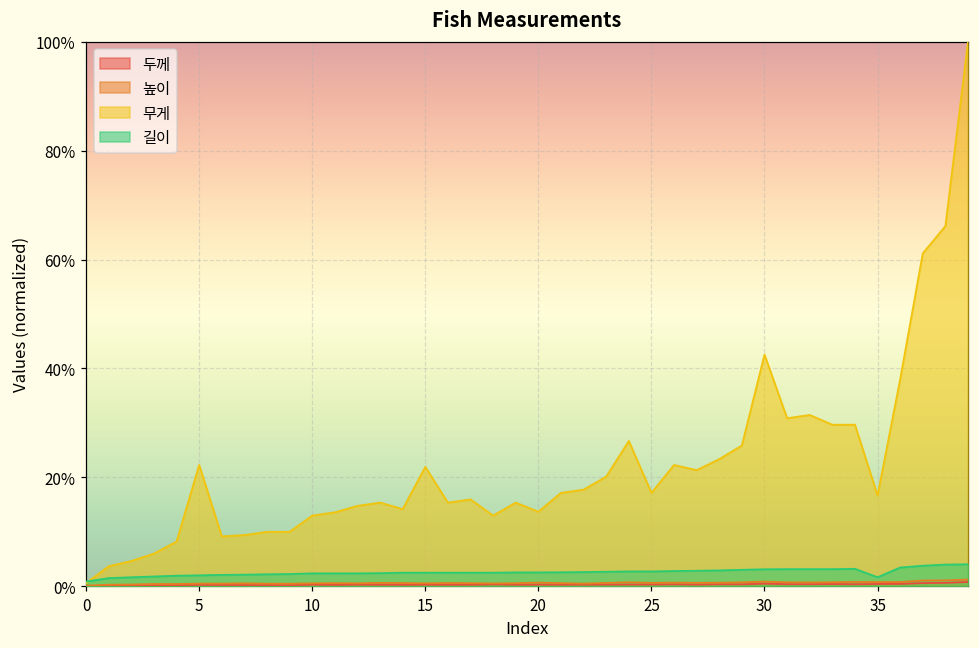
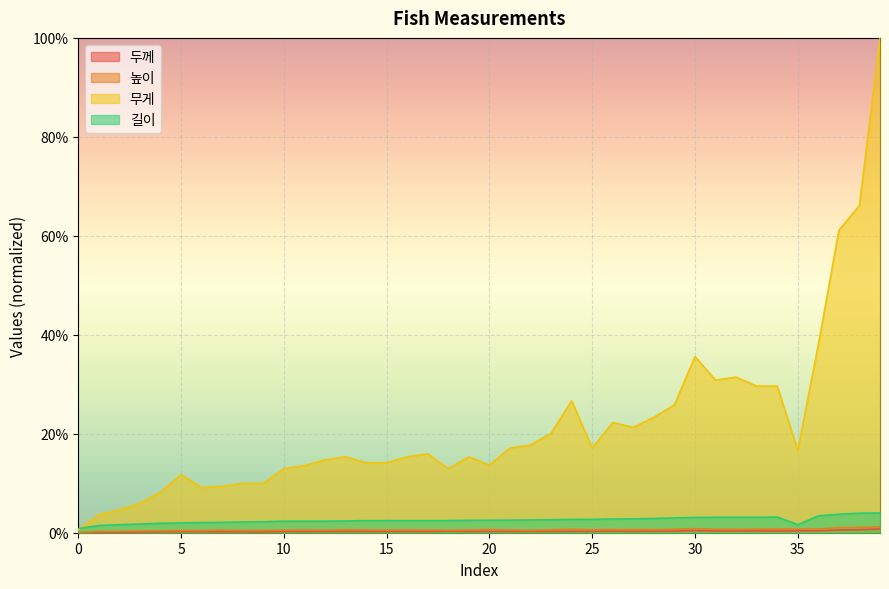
  {
    "무게": {
-     "5": "22%",
+     "5": "12%",
      "10": "13%",
-     "15": "22%",
+     "15": "14%",
      "20": "14%",
      "25": "17%",
-     "30": "43%",
+     "30": "36%",
      "35": "17%"
    },
    "길이": {
      "5": "2%",
      "10": "2%",
      "15": "2%",
      "20": "3%",
      "25": "3%",
      "30": "3%",
      "35": "2%"
    }
  }
